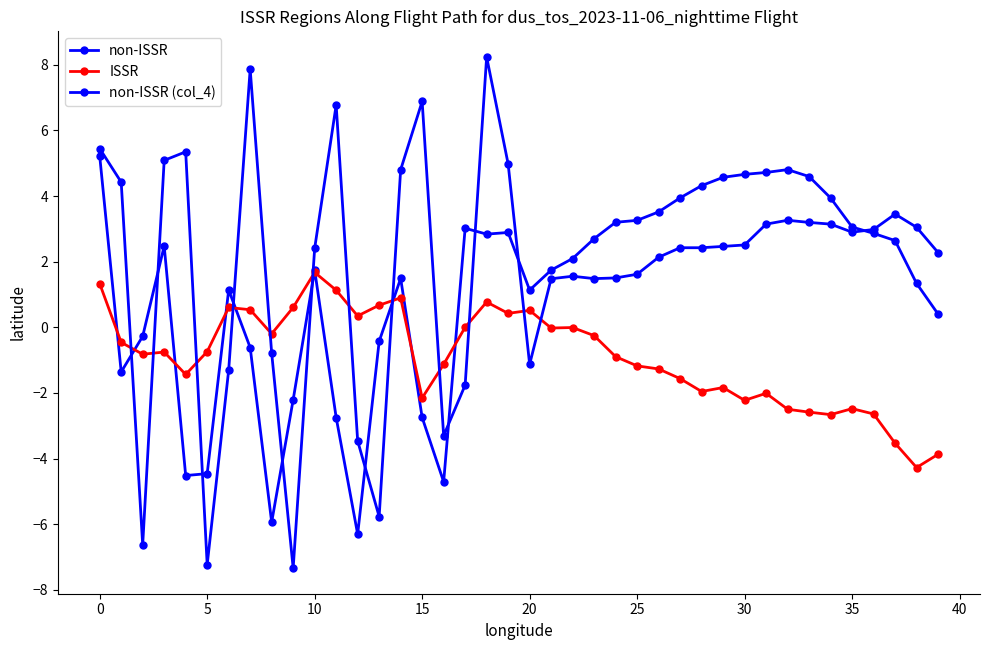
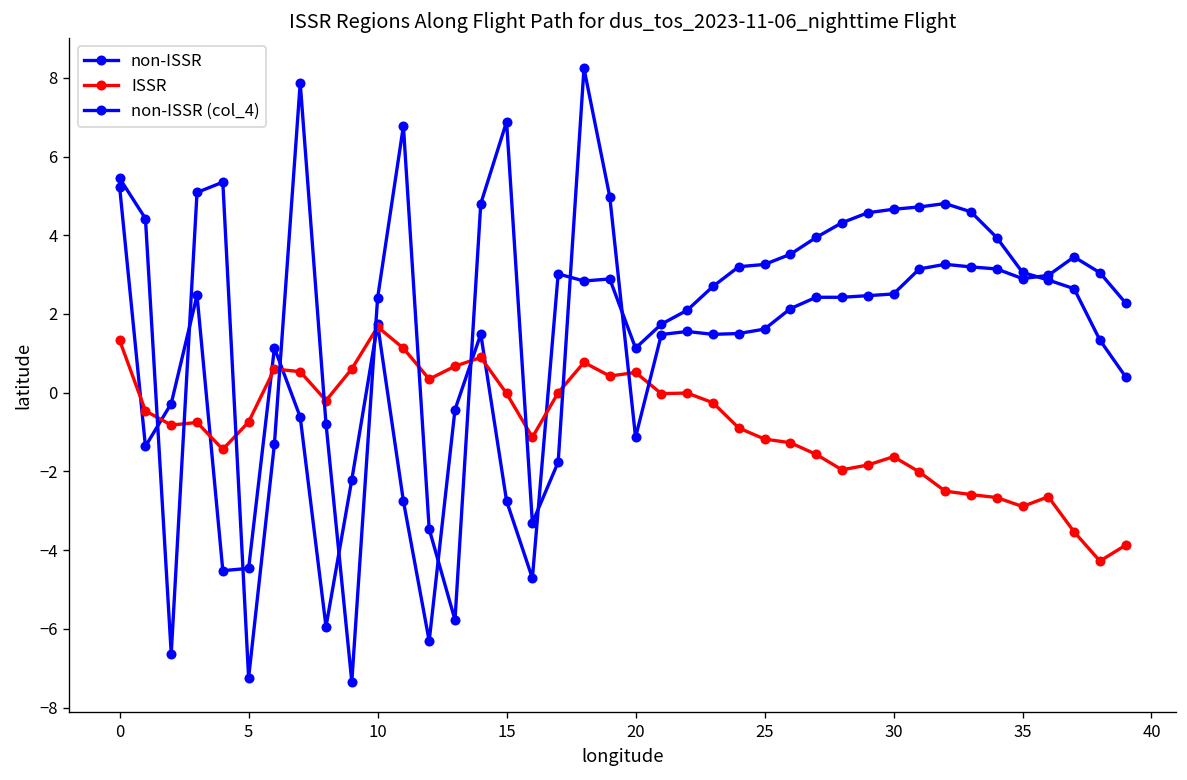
  {
    "ISSR": {
      "0": 1.3,
      "5": -0.7,
-     "15": -2.2,
+     "15": 0.0,
      "20": 0.5,
      "25": -1.2,
-     "30": -2.2,
-     "35": -2.5
+     "30": -1.6,
+     "35": -2.9
    }
  }
